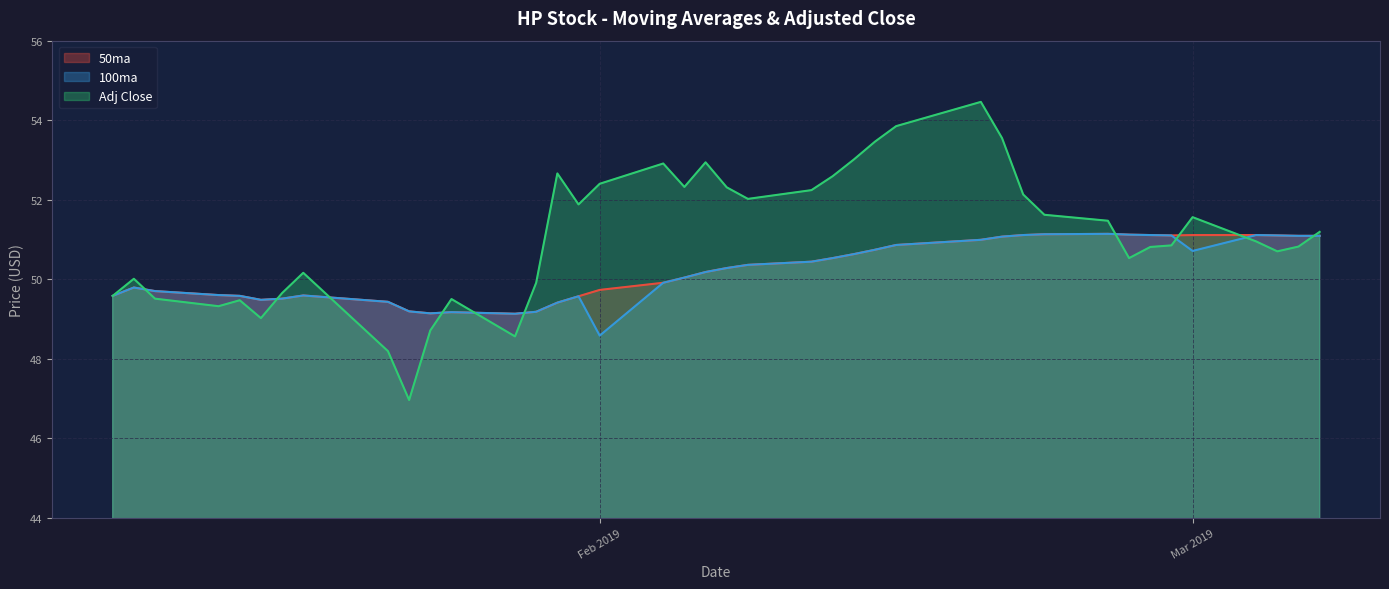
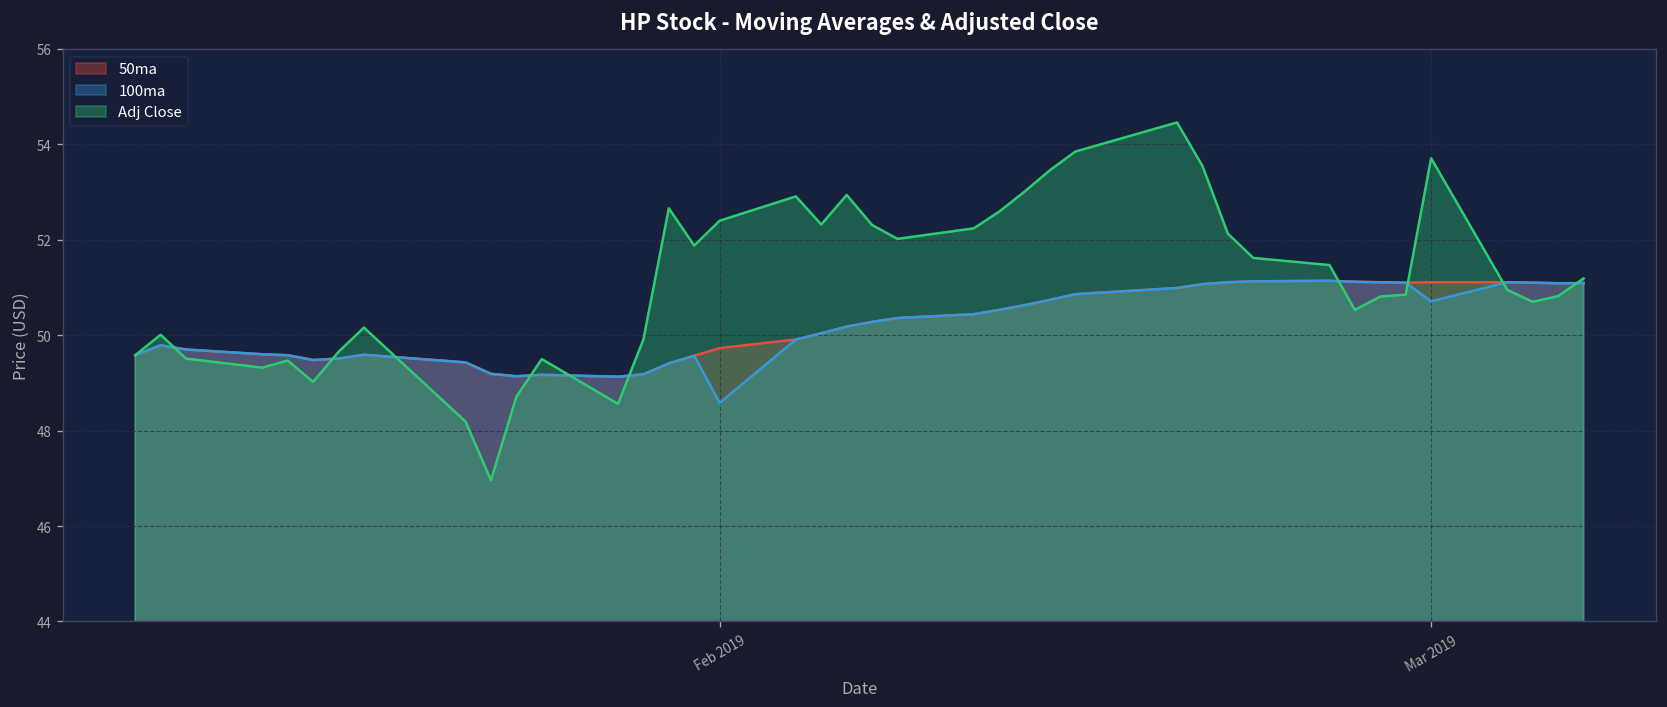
  {
    "50ma": {
      "Feb 2019": 49.7,
      "Mar 2019": 51.1
    },
    "100ma": {
      "Feb 2019": 48.6,
      "Mar 2019": 50.7
    },
    "Adj Close": {
      "Feb 2019": 52.4,
-     "Mar 2019": 51.6
+     "Mar 2019": 53.7
    }
  }
